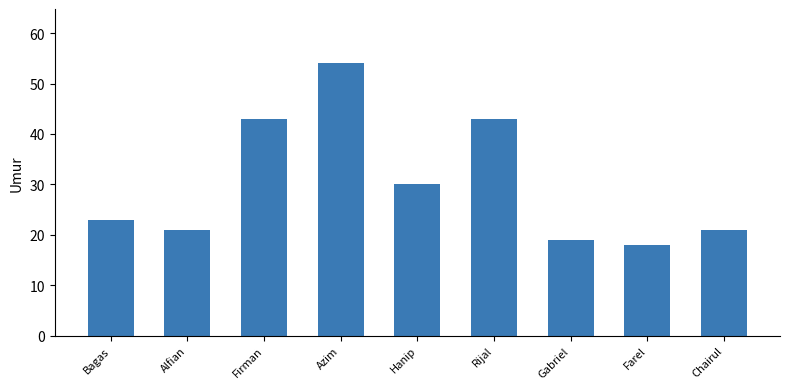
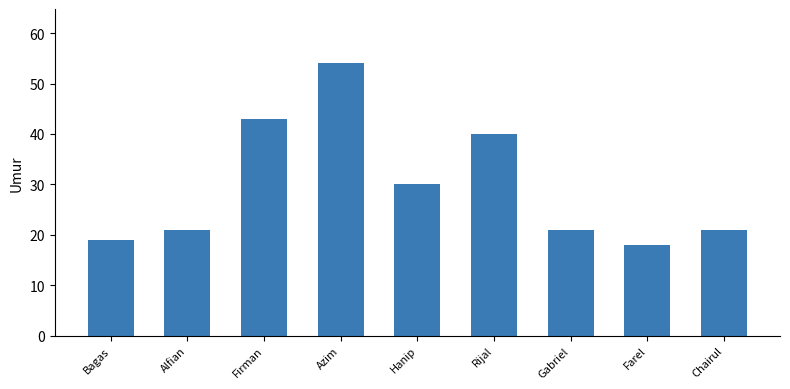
  {
-   "Bagas": 23,
+   "Bagas": 19,
    "Alfian": 21,
    "Firman": 43,
    "Azim": 54,
    "Hanip": 30,
-   "Rijal": 43,
-   "Gabriel": 19,
+   "Rijal": 40,
+   "Gabriel": 21,
    "Farel": 18,
    "Chairul": 21
  }
